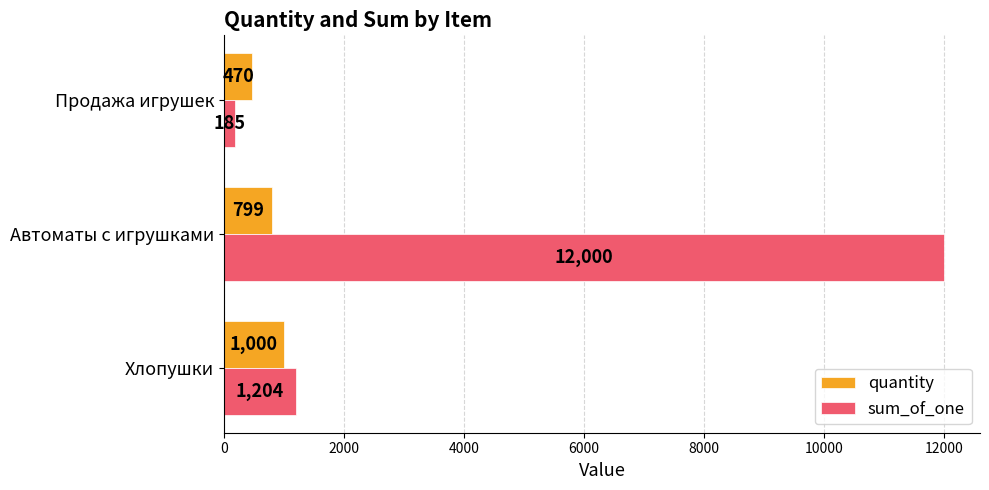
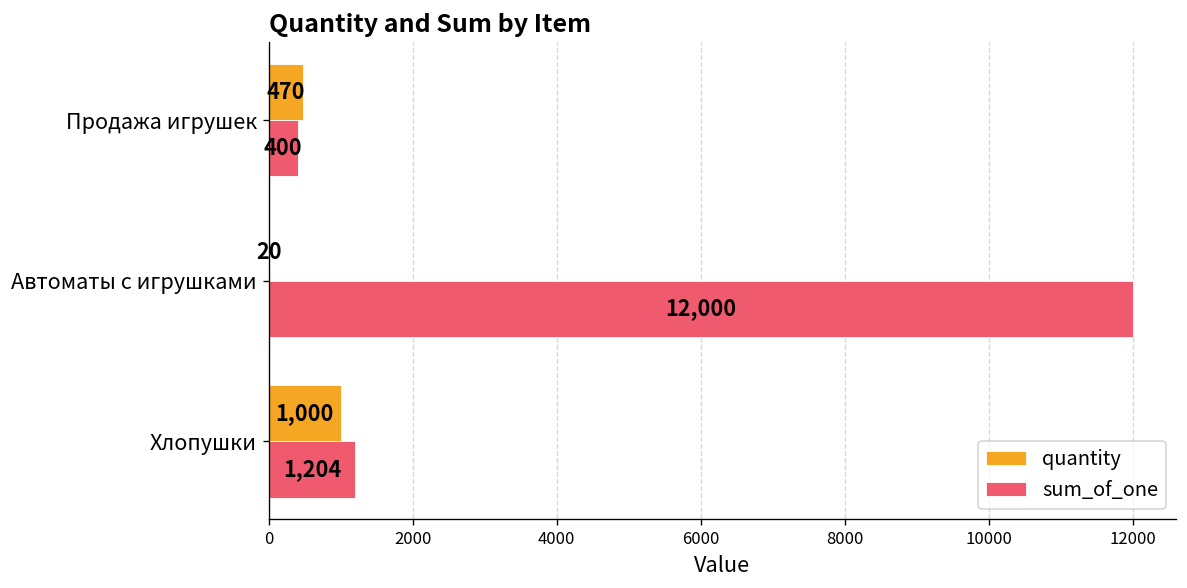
  {
    "quantity": {
      "Продажа игрушек": "470",
-     "Автоматы с игрушками": "799",
+     "Автоматы с игрушками": "20",
      "Хлопушки": "1,000"
    },
    "sum_of_one": {
-     "Продажа игрушек": "185",
+     "Продажа игрушек": "400",
      "Автоматы с игрушками": "12,000",
      "Хлопушки": "1,204"
    }
  }
